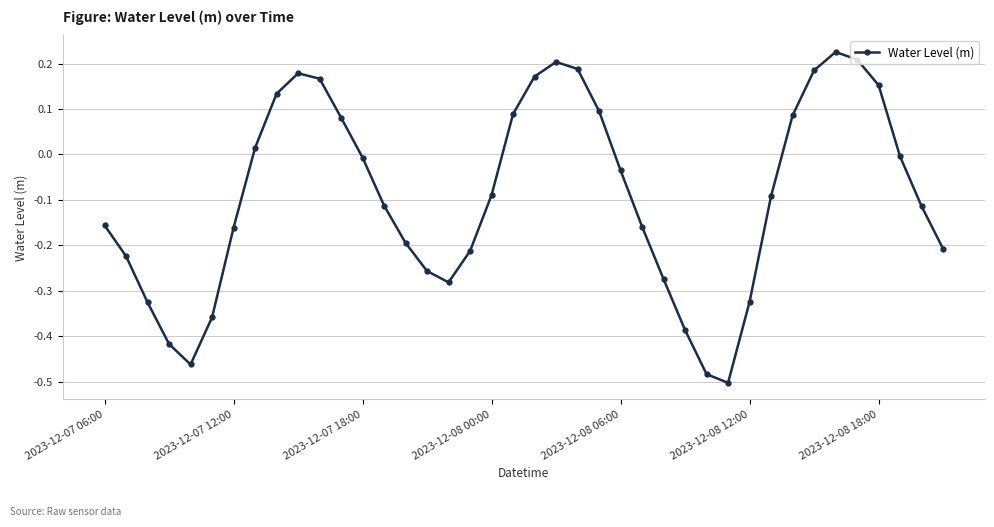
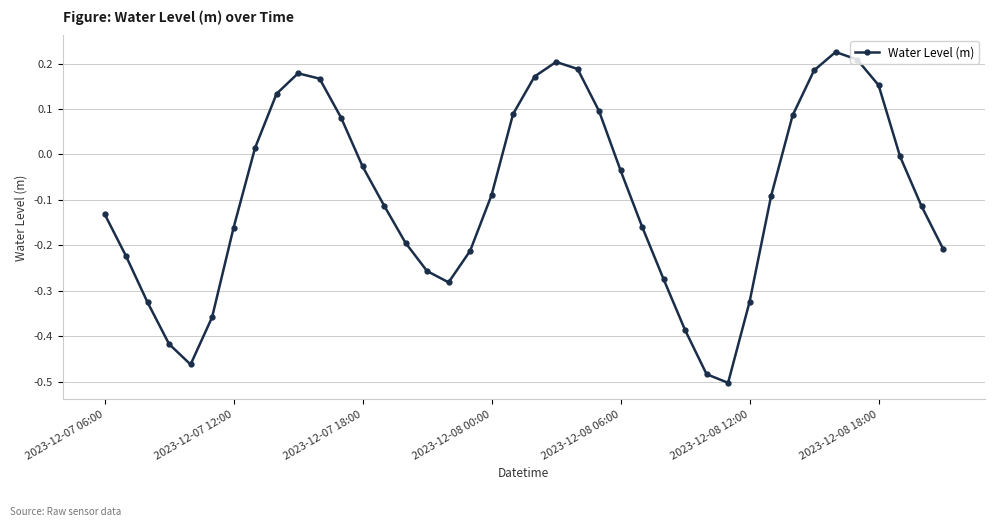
  {
-   "2023-12-07 06:00": -0.16,
+   "2023-12-07 06:00": -0.13,
    "2023-12-07 12:00": -0.16,
-   "2023-12-07 18:00": -0.01,
+   "2023-12-07 18:00": -0.03,
    "2023-12-08 00:00": -0.09,
    "2023-12-08 06:00": -0.04,
    "2023-12-08 12:00": -0.32,
    "2023-12-08 18:00": 0.15
  }
